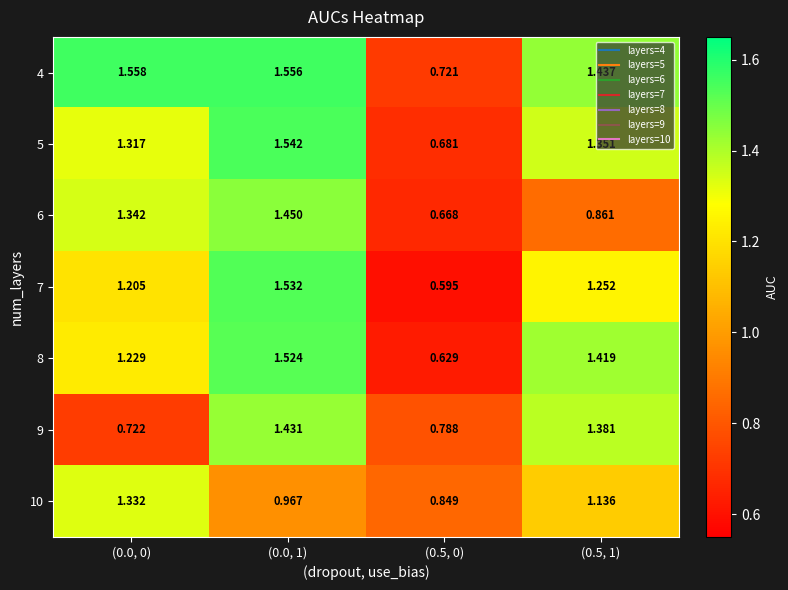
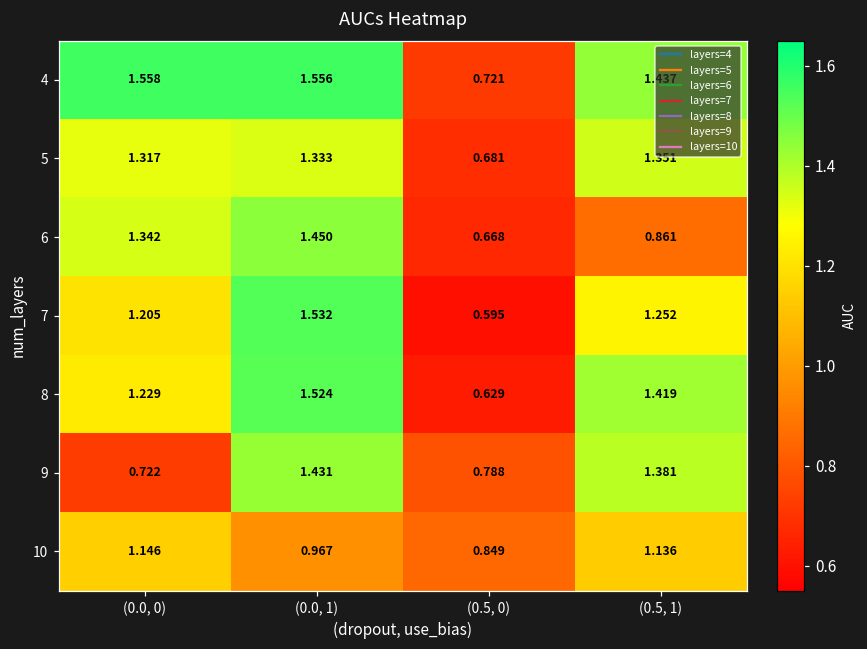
  {
    "4": {
      "(0.0, 0)": 1.558,
      "(0.0, 1)": 1.556,
      "(0.5, 0)": 0.721
    },
    "5": {
      "(0.0, 0)": 1.317,
-     "(0.0, 1)": 1.542,
+     "(0.0, 1)": 1.333,
      "(0.5, 0)": 0.681
    },
    "6": {
      "(0.0, 0)": 1.342,
      "(0.0, 1)": 1.450,
      "(0.5, 0)": 0.668,
      "(0.5, 1)": 0.861
    },
    "7": {
      "(0.0, 0)": 1.205,
      "(0.0, 1)": 1.532,
      "(0.5, 0)": 0.595,
      "(0.5, 1)": 1.252
    },
    "8": {
      "(0.0, 0)": 1.229,
      "(0.0, 1)": 1.524,
      "(0.5, 0)": 0.629,
      "(0.5, 1)": 1.419
    },
    "9": {
      "(0.0, 0)": 0.722,
      "(0.0, 1)": 1.431,
      "(0.5, 0)": 0.788,
      "(0.5, 1)": 1.381
    },
    "10": {
-     "(0.0, 0)": 1.332,
+     "(0.0, 0)": 1.146,
      "(0.0, 1)": 0.967,
      "(0.5, 0)": 0.849,
      "(0.5, 1)": 1.136
    }
  }
